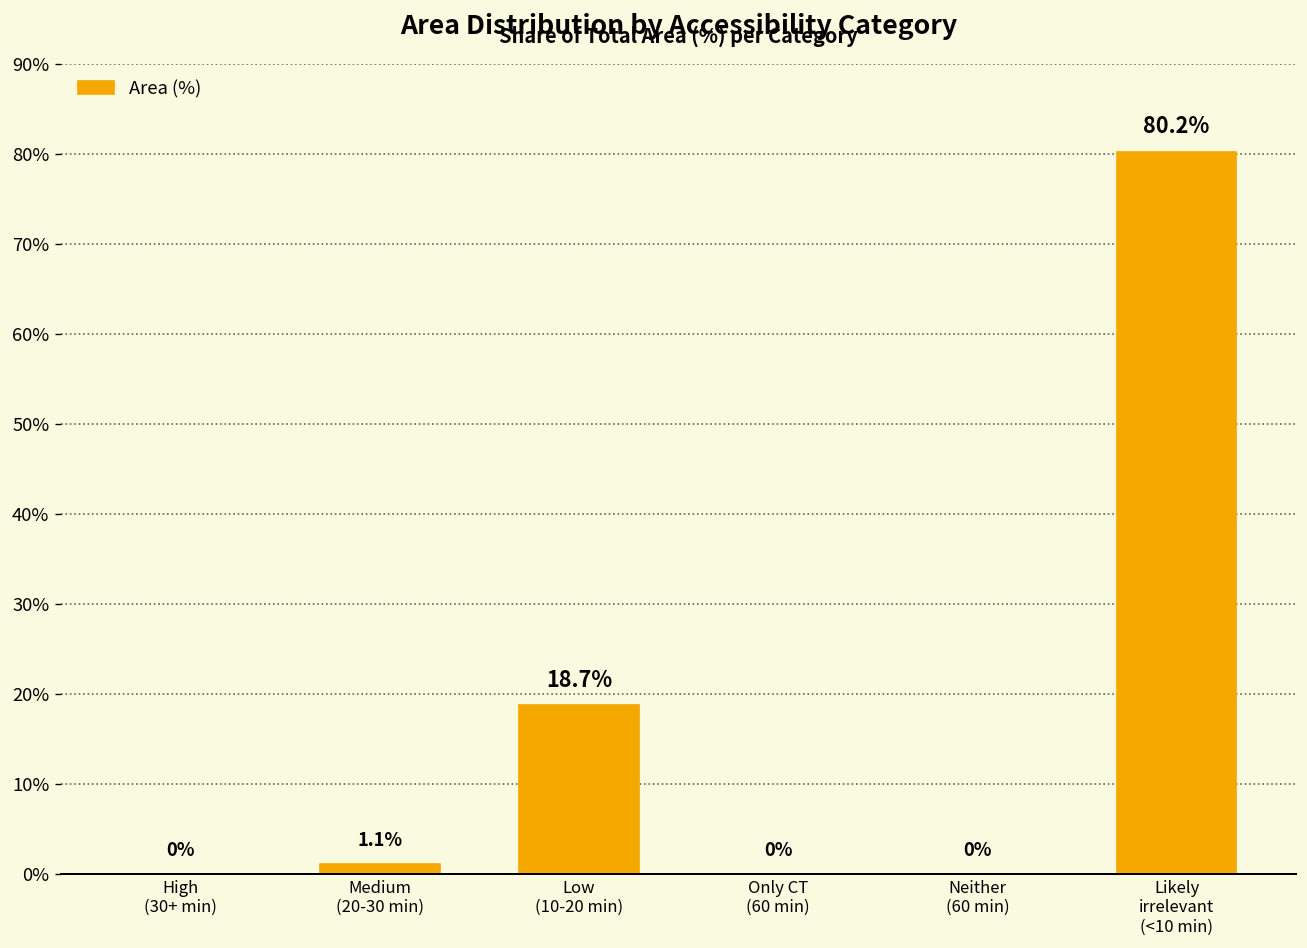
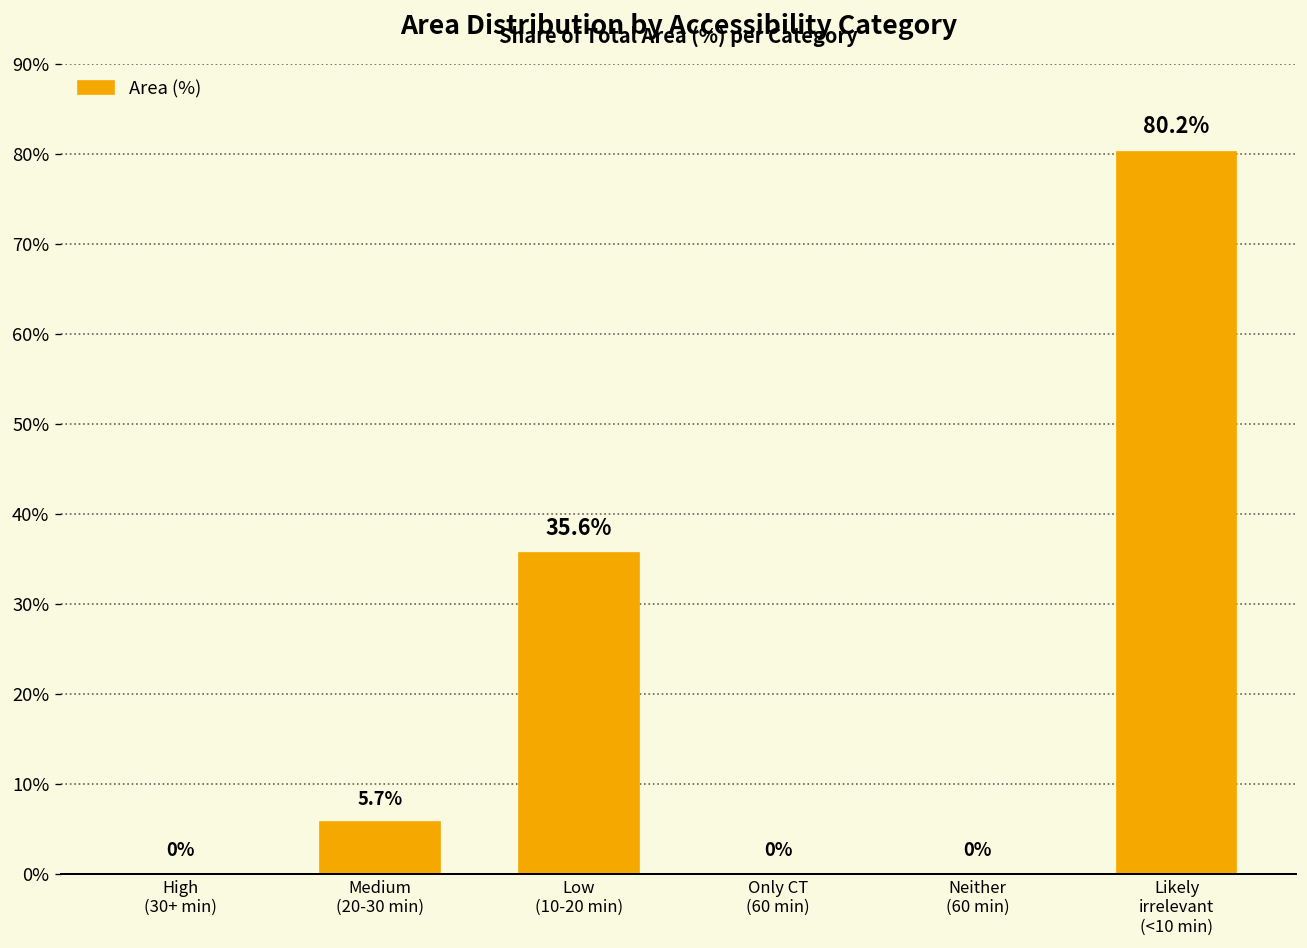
  {
    "High (30+ min)": "0%",
-   "Medium (20-30 min)": "1.1%",
-   "Low (10-20 min)": "18.7%",
+   "Medium (20-30 min)": "5.7%",
+   "Low (10-20 min)": "35.6%",
    "Only CT (60 min)": "0%",
    "Neither (60 min)": "0%",
    "Likely irrelevant (<10 min)": "80.2%"
  }
